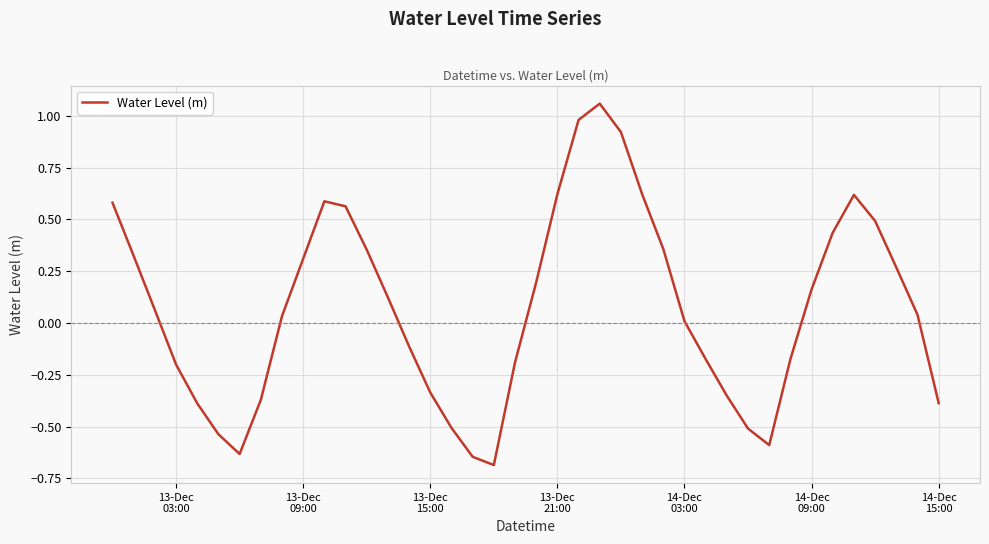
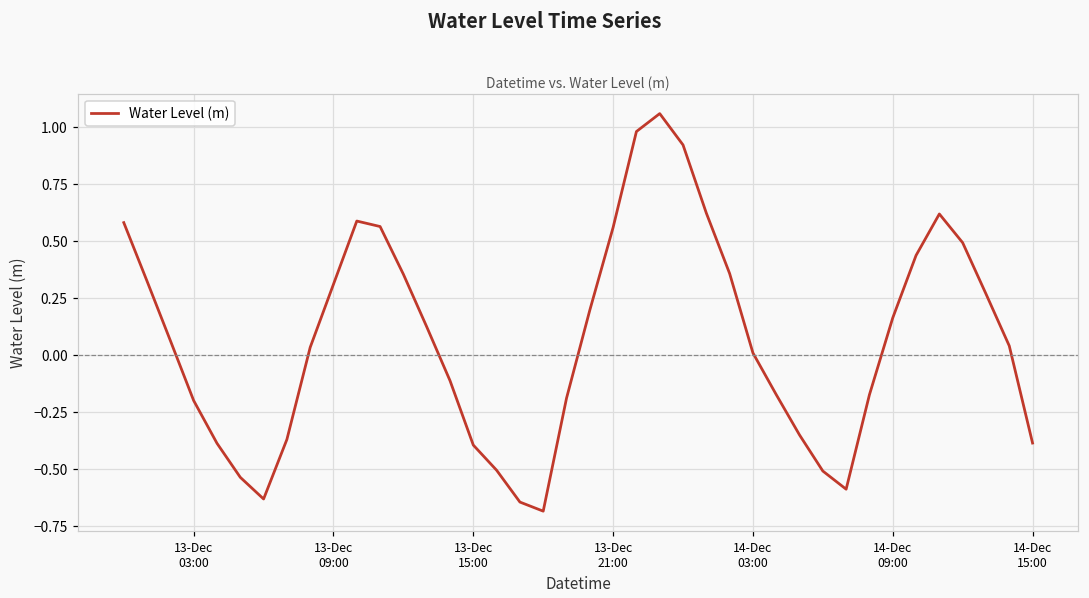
  {
    "13-Dec 03:00": -0.20,
    "13-Dec 09:00": 0.31,
-   "13-Dec 15:00": -0.34,
-   "13-Dec 21:00": 0.62,
+   "13-Dec 15:00": -0.40,
+   "13-Dec 21:00": 0.56,
    "14-Dec 03:00": 0.01,
    "14-Dec 09:00": 0.16,
    "14-Dec 15:00": -0.39
  }
